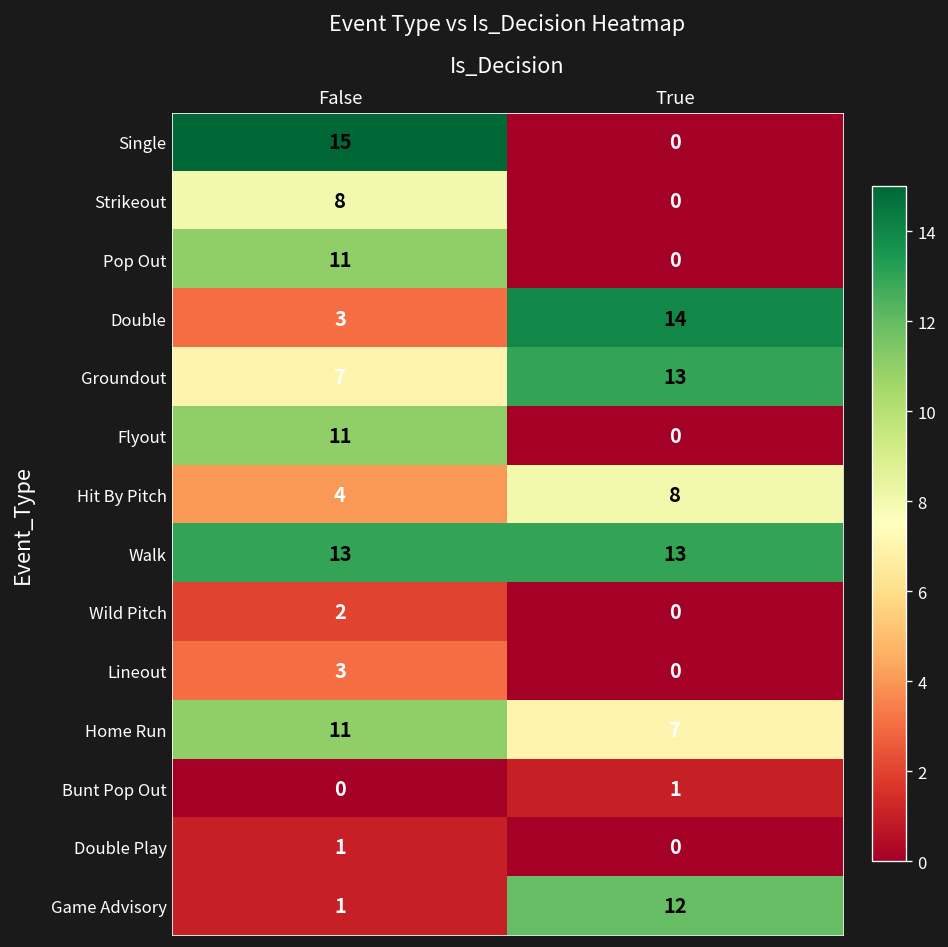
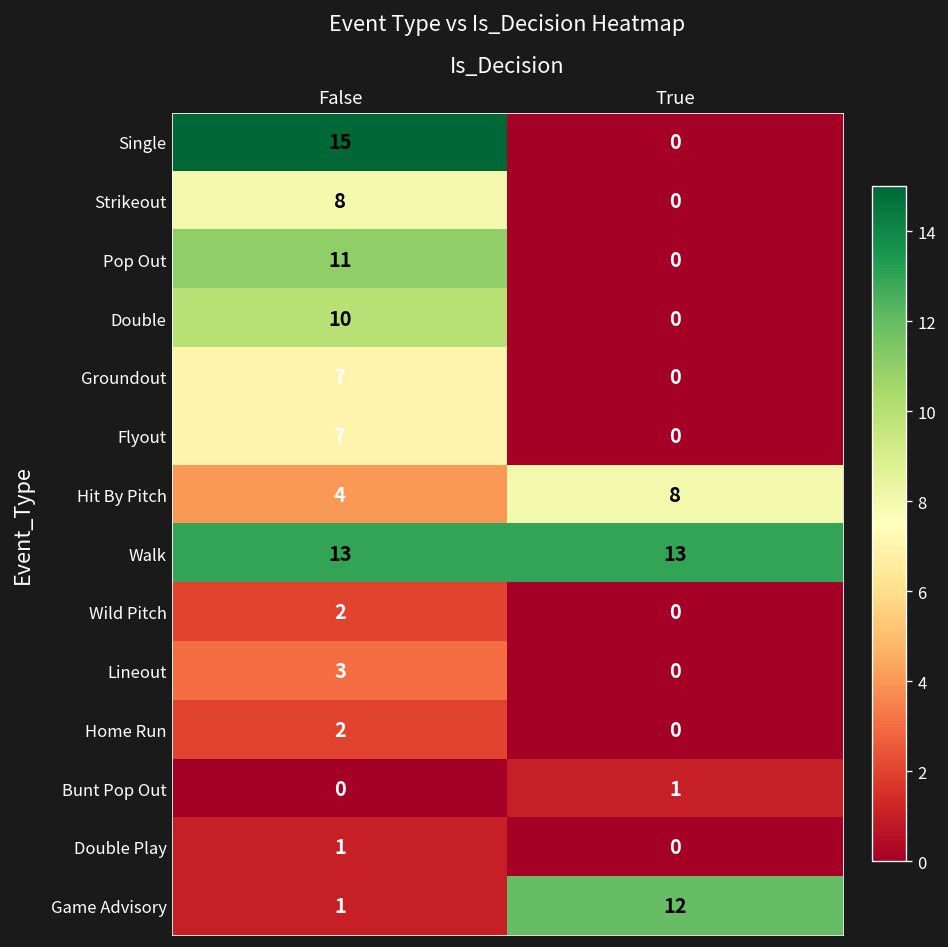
  {
    "Single": {
      "False": 15,
      "True": 0
    },
    "Strikeout": {
      "False": 8,
      "True": 0
    },
    "Pop Out": {
      "False": 11,
      "True": 0
    },
    "Double": {
-     "False": 3,
-     "True": 14
+     "False": 10,
+     "True": 0
    },
    "Groundout": {
      "False": 7,
-     "True": 13
+     "True": 0
    },
    "Flyout": {
-     "False": 11,
+     "False": 7,
      "True": 0
    },
    "Hit By Pitch": {
      "False": 4,
      "True": 8
    },
    "Walk": {
      "False": 13,
      "True": 13
    },
    "Wild Pitch": {
      "False": 2,
      "True": 0
    },
    "Lineout": {
      "False": 3,
      "True": 0
    },
    "Home Run": {
-     "False": 11,
-     "True": 7
+     "False": 2,
+     "True": 0
    },
    "Bunt Pop Out": {
      "False": 0,
      "True": 1
    },
    "Double Play": {
      "False": 1,
      "True": 0
    },
    "Game Advisory": {
      "False": 1,
      "True": 12
    }
  }
